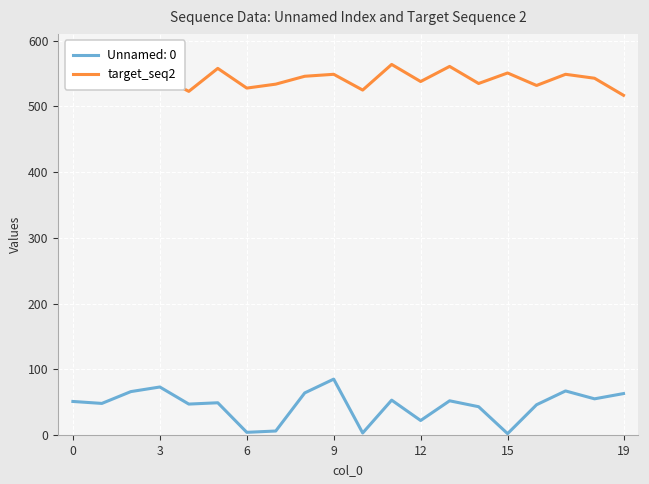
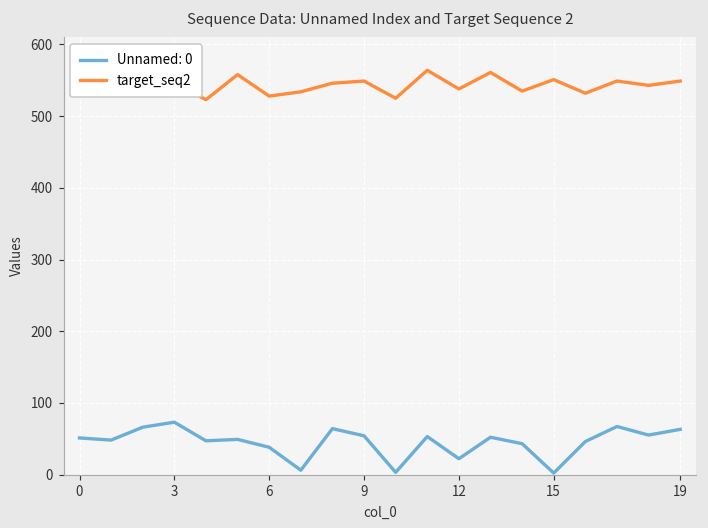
  {
    "Unnamed: 0": {
      "0": 50,
      "3": 70,
-     "6": 0,
-     "9": 90,
+     "6": 40,
+     "9": 50,
      "12": 20,
      "15": 0,
      "19": 60
    },
    "target_seq2": {
      "6": 530,
      "9": 550,
      "12": 540,
      "15": 550,
-     "19": 520
+     "19": 550
    }
  }
